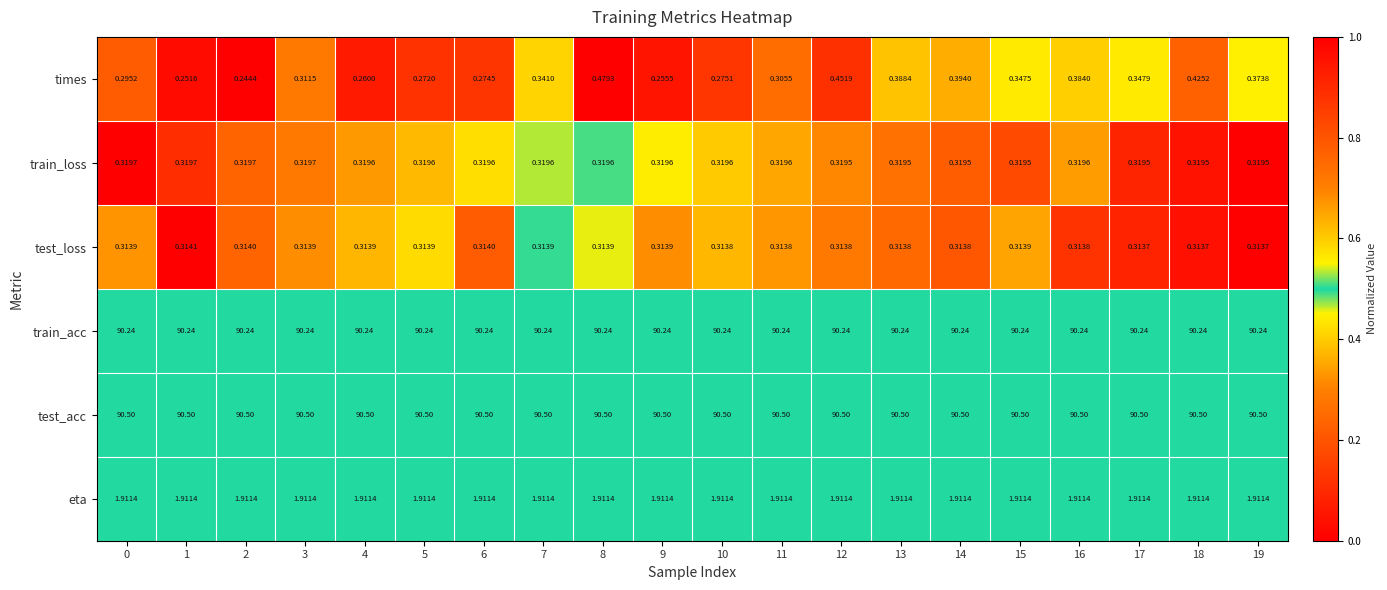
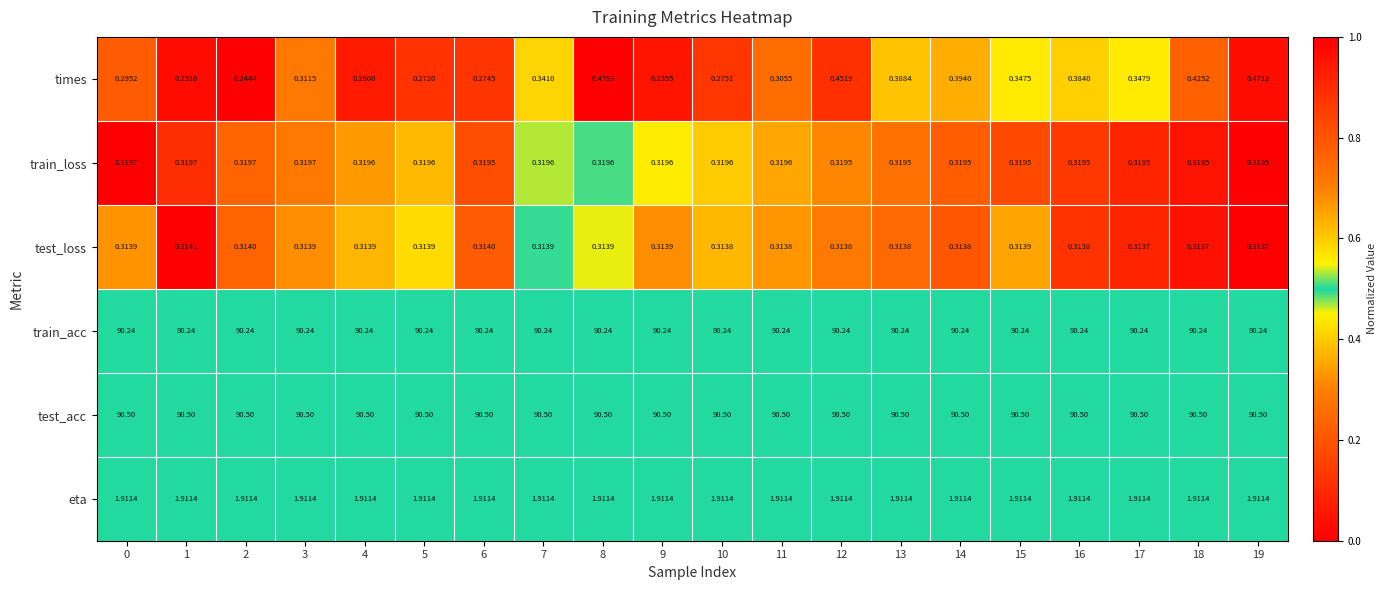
  {
    "times": {
      "0": 0.2952,
      "1": 0.2516,
      "2": 0.2444,
      "3": 0.3115,
      "4": 0.2600,
      "5": 0.2720,
      "6": 0.2745,
      "7": 0.3410,
      "8": 0.4793,
      "9": 0.2555,
      "10": 0.2751,
      "11": 0.3055,
      "12": 0.4519,
      "13": 0.3884,
      "14": 0.3940,
      "15": 0.3475,
      "16": 0.3840,
      "17": 0.3479,
      "18": 0.4252,
-     "19": 0.3738
+     "19": 0.4712
    },
    "train_loss": {
      "0": 0.3197,
      "1": 0.3197,
      "2": 0.3197,
      "3": 0.3197,
      "4": 0.3196,
      "5": 0.3196,
-     "6": 0.3196,
+     "6": 0.3195,
      "7": 0.3196,
      "8": 0.3196,
      "9": 0.3196,
      "10": 0.3196,
      "11": 0.3196,
      "12": 0.3195,
      "13": 0.3195,
      "14": 0.3195,
      "15": 0.3195,
-     "16": 0.3196,
+     "16": 0.3195,
      "17": 0.3195,
      "18": 0.3195,
      "19": 0.3195
    },
    "test_loss": {
      "0": 0.3139,
      "1": 0.3141,
      "2": 0.3140,
      "3": 0.3139,
      "4": 0.3139,
      "5": 0.3139,
      "6": 0.3140,
      "7": 0.3139,
      "8": 0.3139,
      "9": 0.3139,
      "10": 0.3138,
      "11": 0.3138,
      "12": 0.3138,
      "13": 0.3138,
      "14": 0.3138,
      "15": 0.3139,
      "16": 0.3138,
      "17": 0.3137,
      "18": 0.3137,
      "19": 0.3137
    },
    "train_acc": {
      "0": 90.24,
      "1": 90.24,
      "2": 90.24,
      "3": 90.24,
      "4": 90.24,
      "5": 90.24,
      "6": 90.24,
      "7": 90.24,
      "8": 90.24,
      "9": 90.24,
      "10": 90.24,
      "11": 90.24,
      "12": 90.24,
      "13": 90.24,
      "14": 90.24,
      "15": 90.24,
      "16": 90.24,
      "17": 90.24,
      "18": 90.24,
      "19": 90.24
    },
    "test_acc": {
      "0": 90.50,
      "1": 90.50,
      "2": 90.50,
      "3": 90.50,
      "4": 90.50,
      "5": 90.50,
      "6": 90.50,
      "7": 90.50,
      "8": 90.50,
      "9": 90.50,
      "10": 90.50,
      "11": 90.50,
      "12": 90.50,
      "13": 90.50,
      "14": 90.50,
      "15": 90.50,
      "16": 90.50,
      "17": 90.50,
      "18": 90.50,
      "19": 90.50
    },
    "eta": {
      "0": 1.9114,
      "1": 1.9114,
      "2": 1.9114,
      "3": 1.9114,
      "4": 1.9114,
      "5": 1.9114,
      "6": 1.9114,
      "7": 1.9114,
      "8": 1.9114,
      "9": 1.9114,
      "10": 1.9114,
      "11": 1.9114,
      "12": 1.9114,
      "13": 1.9114,
      "14": 1.9114,
      "15": 1.9114,
      "16": 1.9114,
      "17": 1.9114,
      "18": 1.9114,
      "19": 1.9114
    }
  }
